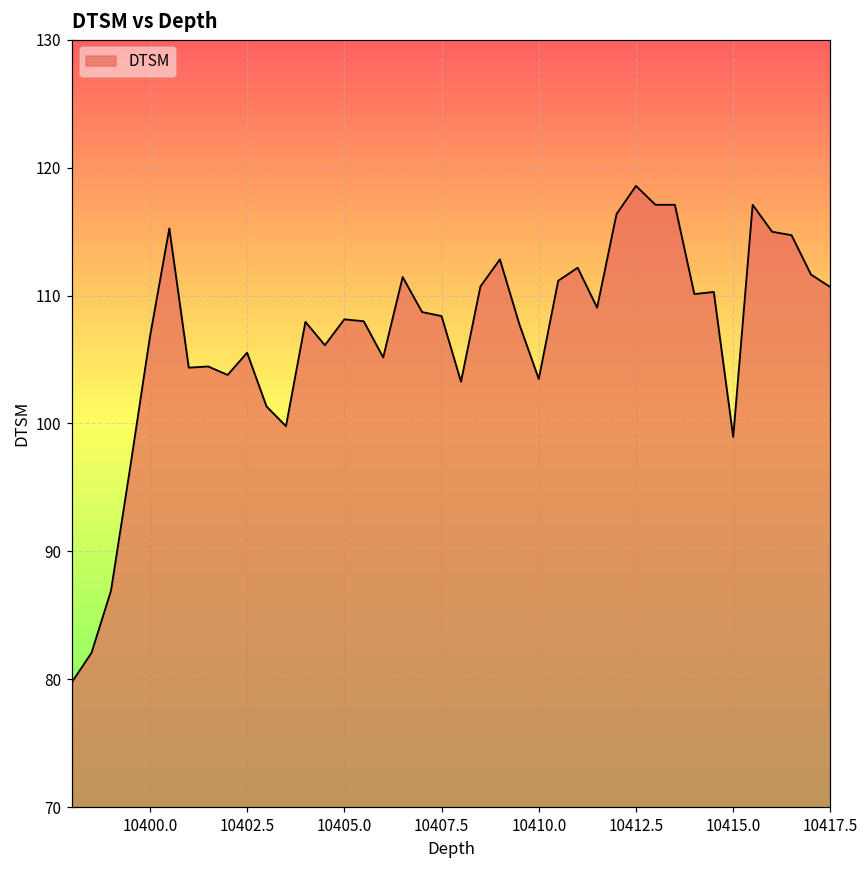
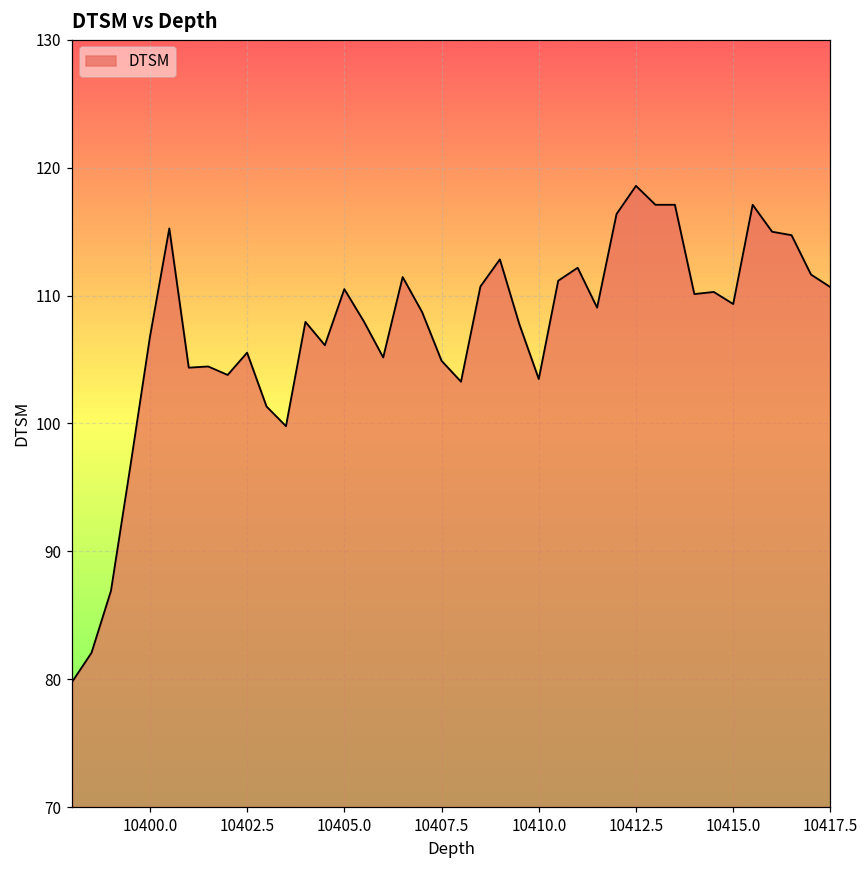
  {
    "10400.0": 106.7,
    "10402.5": 105.5,
-   "10405.0": 108.1,
-   "10407.5": 108.4,
+   "10405.0": 110.5,
+   "10407.5": 104.9,
    "10410.0": 103.5,
    "10412.5": 118.6,
-   "10415.0": 98.9,
+   "10415.0": 109.3,
    "10417.5": 110.7
  }
